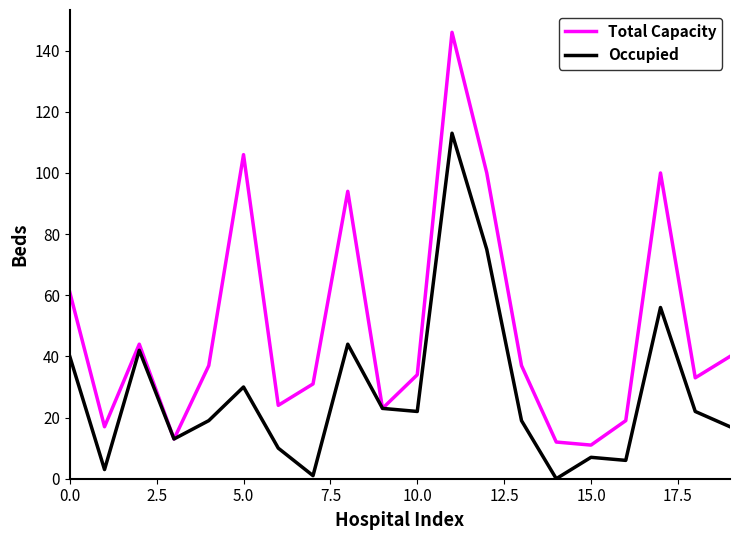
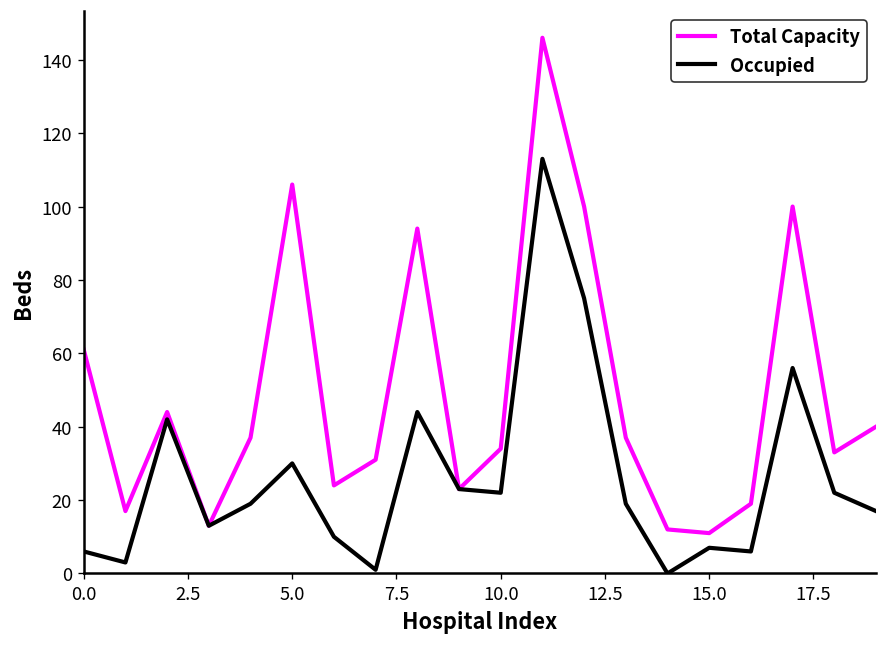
  {
    "Total Capacity": {
      "0.0": 61,
      "5.0": 106,
      "10.0": 34,
      "15.0": 11
    },
    "Occupied": {
-     "0.0": 40,
+     "0.0": 6,
      "5.0": 30,
      "10.0": 22,
      "15.0": 7
    }
  }
